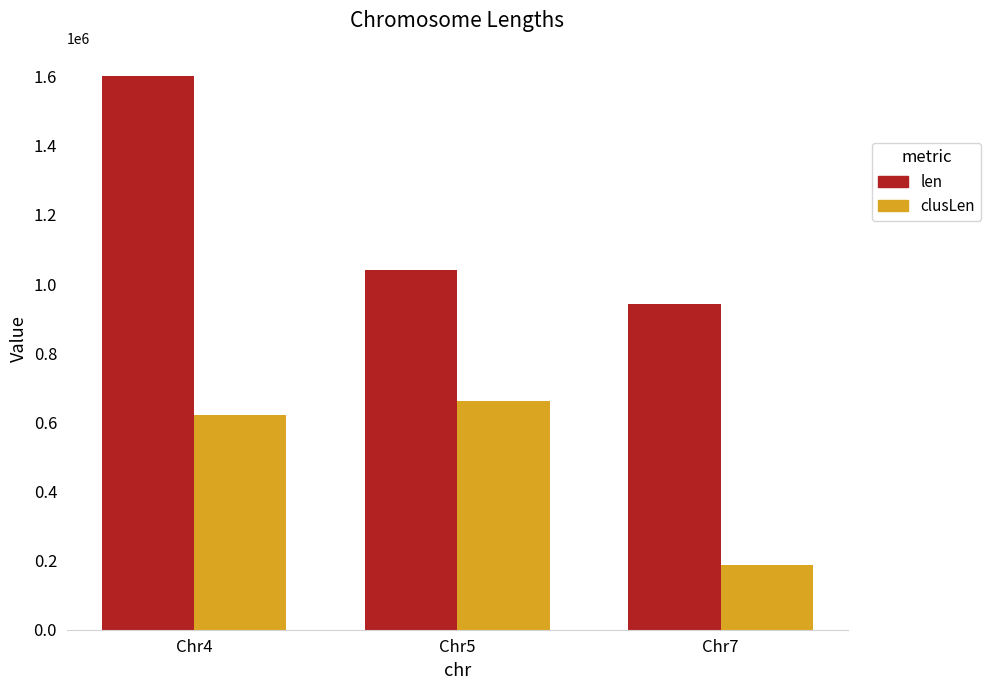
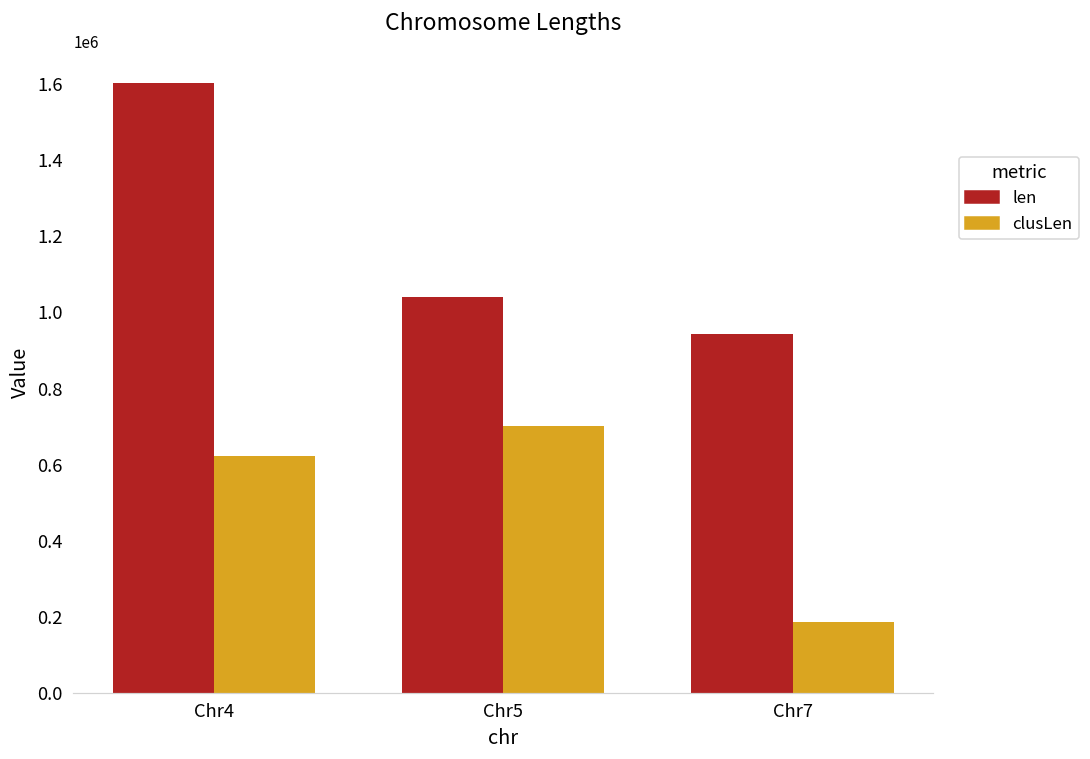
  {
    "len": {
      "Chr4": 1600000,
      "Chr5": 1040000,
      "Chr7": 940000
    },
    "clusLen": {
      "Chr4": 620000,
-     "Chr5": 660000,
+     "Chr5": 700000,
      "Chr7": 190000
    }
  }
